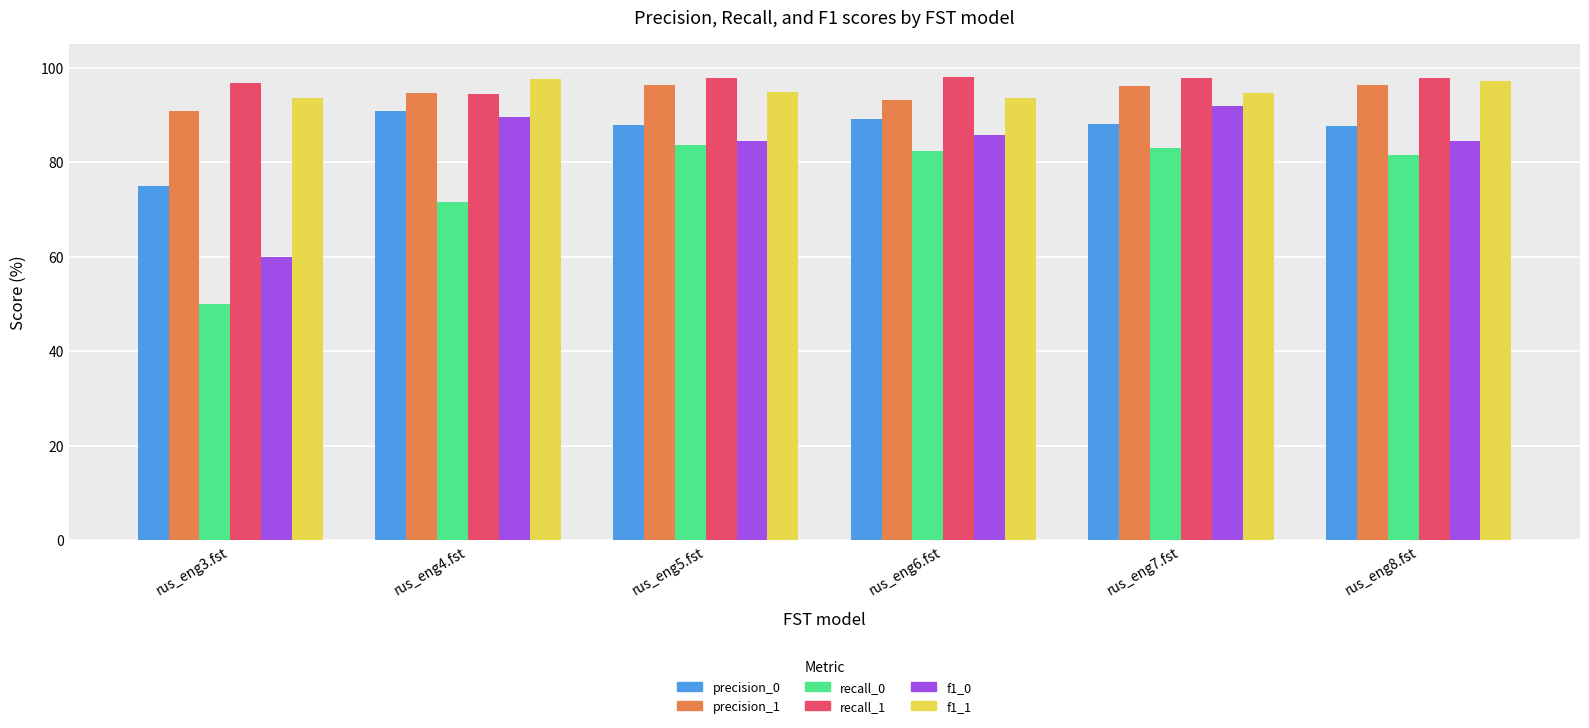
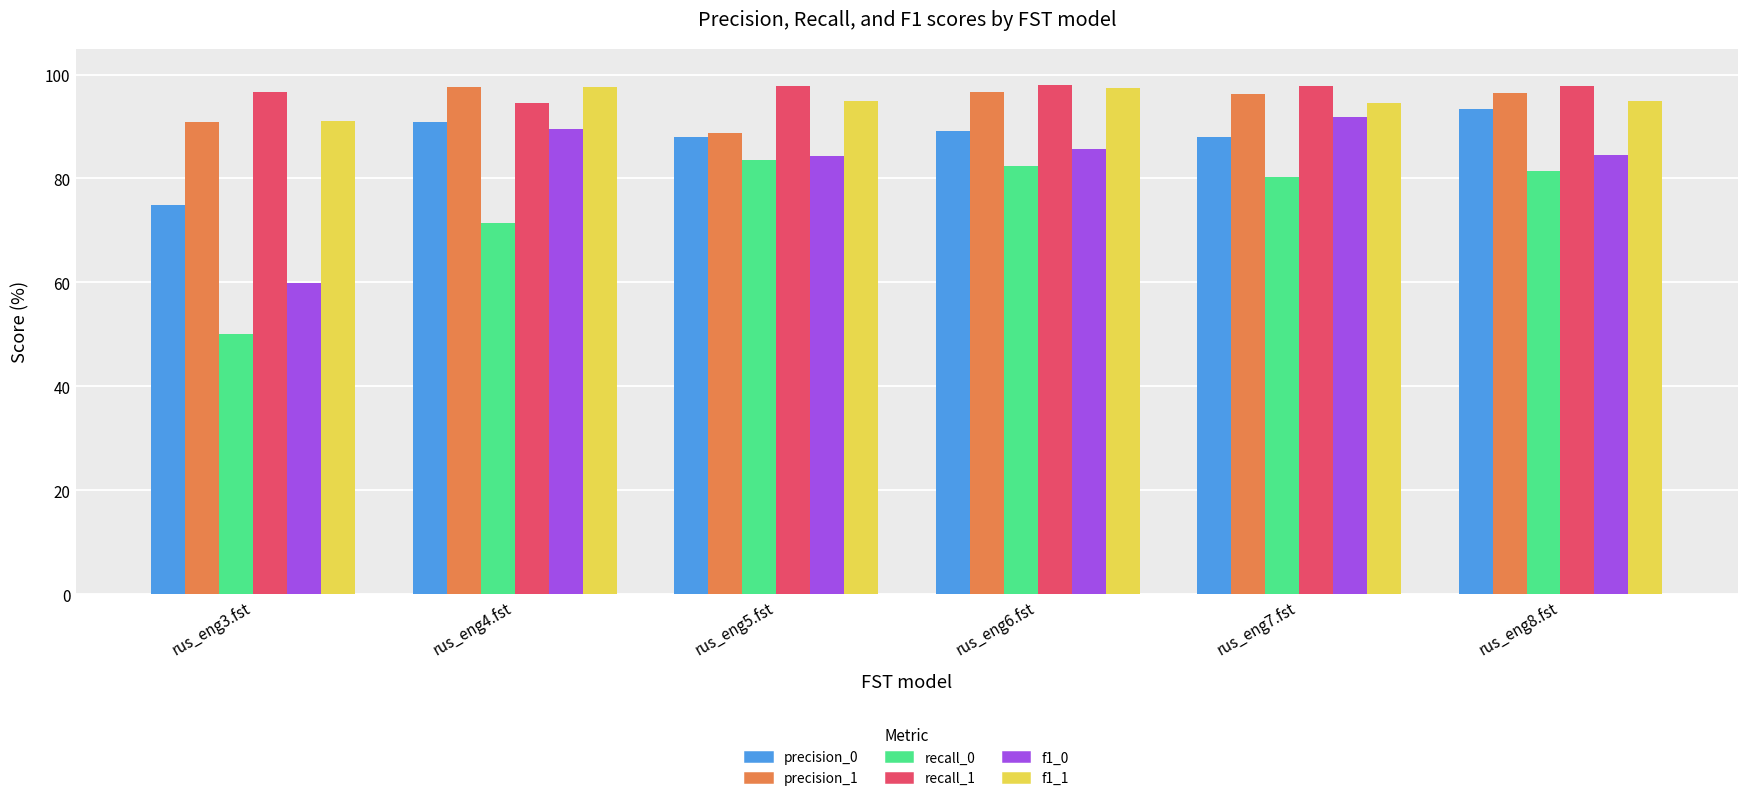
  {
    "precision_0": {
      "rus_eng3.fst": 75,
      "rus_eng4.fst": 91,
      "rus_eng5.fst": 88,
      "rus_eng6.fst": 89,
      "rus_eng7.fst": 88,
-     "rus_eng8.fst": 88
+     "rus_eng8.fst": 93
    },
    "precision_1": {
      "rus_eng3.fst": 91,
-     "rus_eng4.fst": 95,
-     "rus_eng5.fst": 96,
-     "rus_eng6.fst": 93,
+     "rus_eng4.fst": 98,
+     "rus_eng5.fst": 89,
+     "rus_eng6.fst": 97,
      "rus_eng7.fst": 96,
      "rus_eng8.fst": 96
    },
    "recall_0": {
      "rus_eng3.fst": 50,
      "rus_eng4.fst": 71,
      "rus_eng5.fst": 84,
      "rus_eng6.fst": 82,
-     "rus_eng7.fst": 83,
+     "rus_eng7.fst": 80,
      "rus_eng8.fst": 81
    },
    "recall_1": {
      "rus_eng3.fst": 97,
      "rus_eng4.fst": 94,
      "rus_eng5.fst": 98,
      "rus_eng6.fst": 98,
      "rus_eng7.fst": 98,
      "rus_eng8.fst": 98
    },
    "f1_0": {
      "rus_eng3.fst": 60,
      "rus_eng4.fst": 89,
      "rus_eng5.fst": 84,
      "rus_eng6.fst": 86,
      "rus_eng7.fst": 92,
      "rus_eng8.fst": 84
    },
    "f1_1": {
-     "rus_eng3.fst": 94,
+     "rus_eng3.fst": 91,
      "rus_eng4.fst": 98,
      "rus_eng5.fst": 95,
-     "rus_eng6.fst": 94,
+     "rus_eng6.fst": 97,
      "rus_eng7.fst": 95,
-     "rus_eng8.fst": 97
+     "rus_eng8.fst": 95
    }
  }
